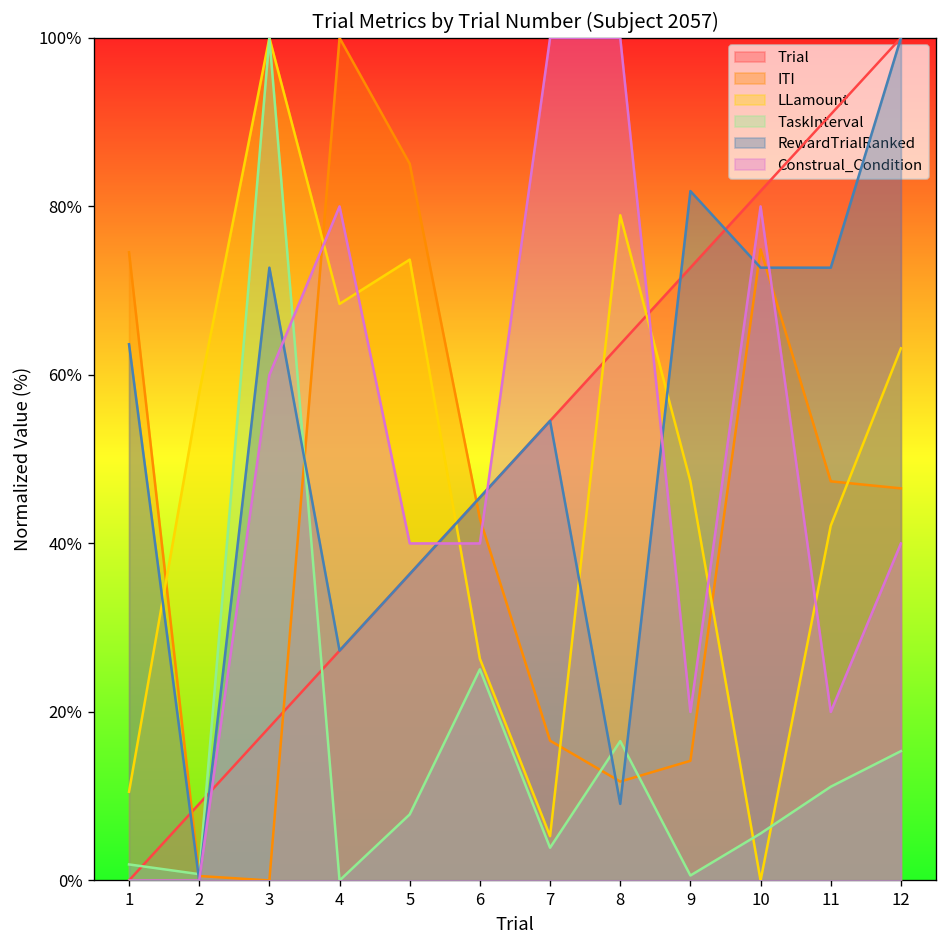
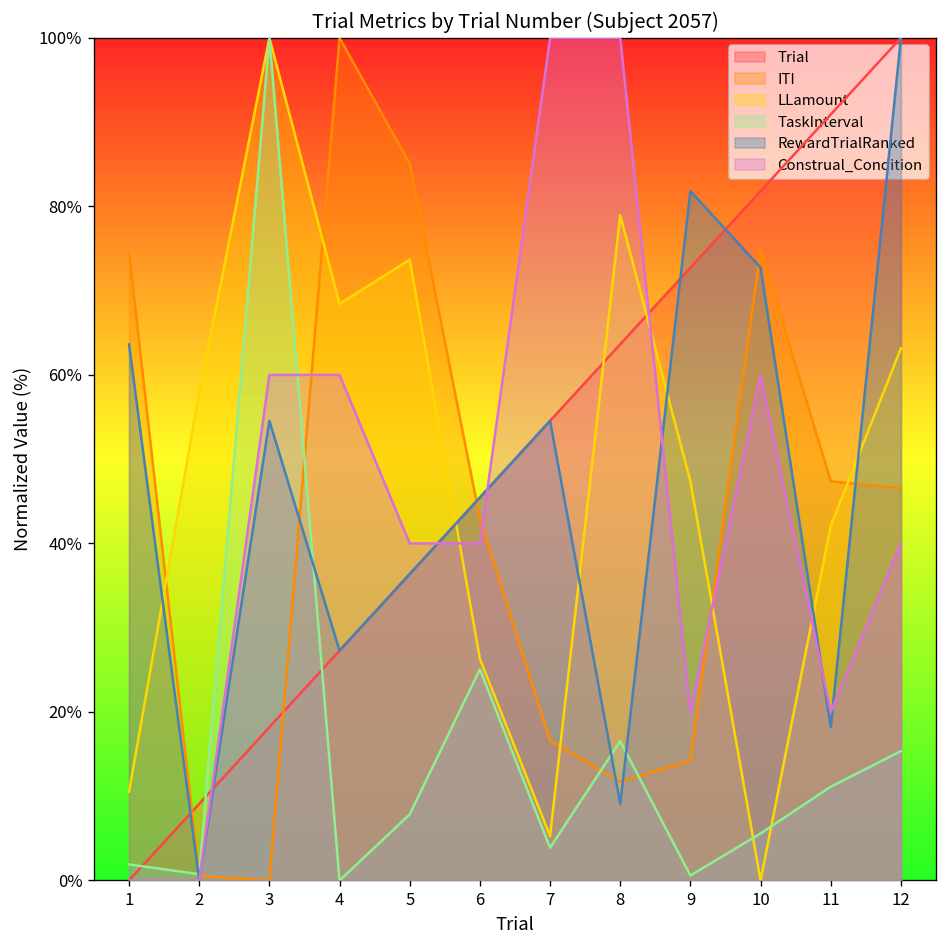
  {
    "TaskInterval": {
      "1": "2%",
      "4": "0%",
      "5": "8%",
      "6": "25%",
      "7": "4%",
      "8": "17%",
      "9": "1%",
      "10": "6%",
      "11": "11%",
      "12": "15%"
    },
    "RewardTrialRanked": {
      "1": "64%",
-     "3": "73%",
+     "3": "55%",
      "8": "9%",
      "9": "82%",
      "10": "73%",
-     "11": "73%"
+     "11": "18%"
    },
    "Construal_Condition": {
      "3": "60%",
-     "4": "80%",
+     "4": "60%",
      "5": "40%",
      "6": "40%",
      "7": "100%",
      "8": "100%",
      "9": "20%",
-     "10": "80%",
+     "10": "60%",
      "11": "20%",
      "12": "40%"
    }
  }
